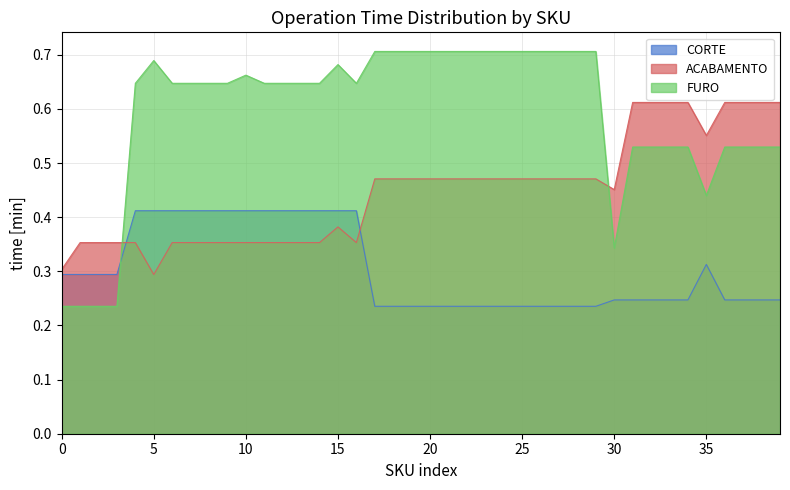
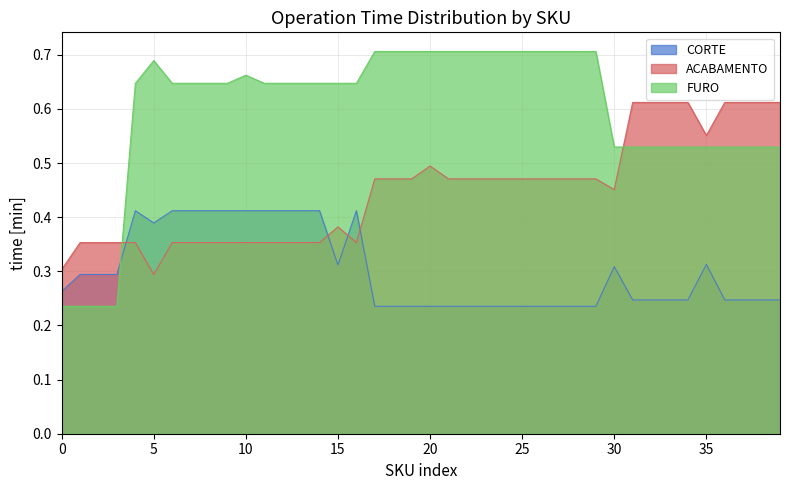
  {
    "CORTE": {
-     "0": 0.29,
-     "5": 0.41,
+     "0": 0.26,
+     "5": 0.39,
      "10": 0.41,
-     "15": 0.41,
+     "15": 0.31,
      "20": 0.24,
      "25": 0.24,
-     "30": 0.25,
+     "30": 0.31,
      "35": 0.31
    },
    "ACABAMENTO": {
      "0": 0.30,
      "5": 0.29,
      "10": 0.35,
      "15": 0.38,
-     "20": 0.47,
+     "20": 0.49,
      "25": 0.47,
      "30": 0.45,
      "35": 0.55
    },
    "FURO": {
      "0": 0.24,
      "5": 0.69,
      "10": 0.66,
-     "15": 0.68,
+     "15": 0.65,
      "20": 0.71,
      "25": 0.71,
-     "30": 0.34,
-     "35": 0.44
+     "30": 0.53,
+     "35": 0.53
    }
  }
